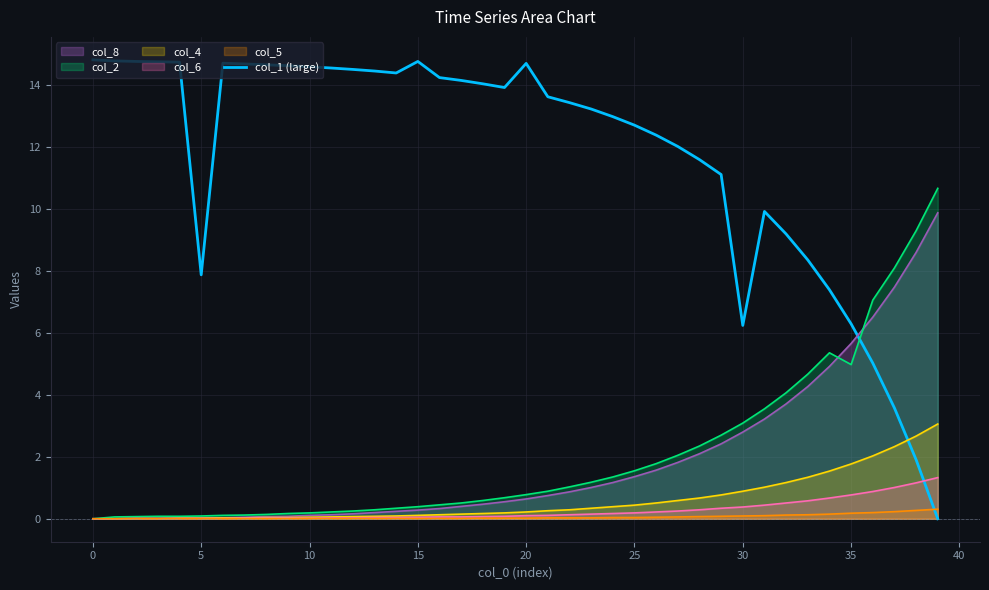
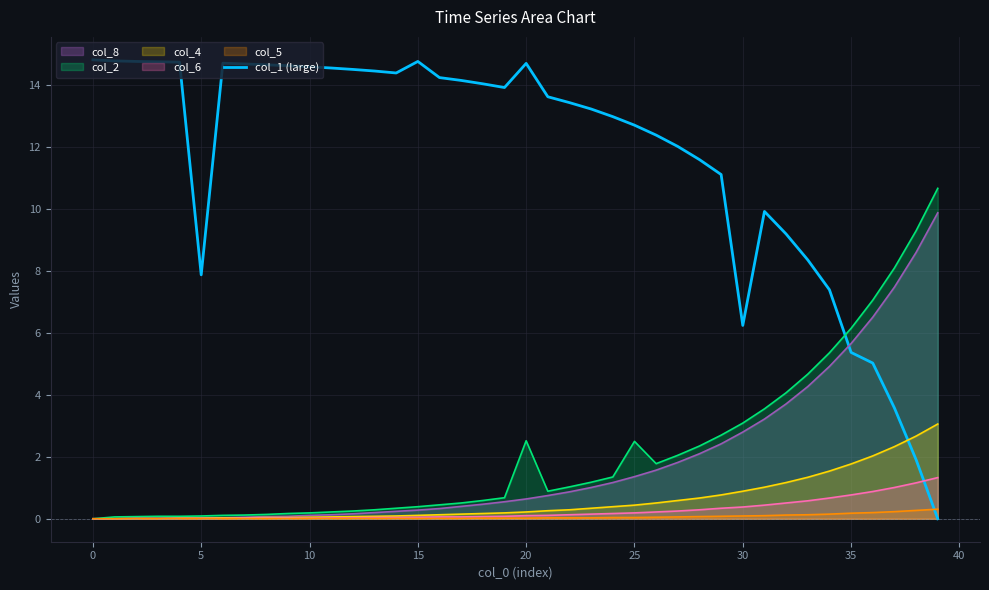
  {
    "col_1 (large)": {
      "5": 7.9,
      "15": 14.8,
      "20": 14.7,
      "25": 12.7,
      "30": 6.2,
-     "35": 6.3
+     "35": 5.4
    },
    "col_2": {
      "15": 0.4,
-     "20": 0.8,
-     "25": 1.6,
+     "20": 2.5,
+     "25": 2.5,
      "30": 3.1,
-     "35": 5.0
+     "35": 6.2
    }
  }
